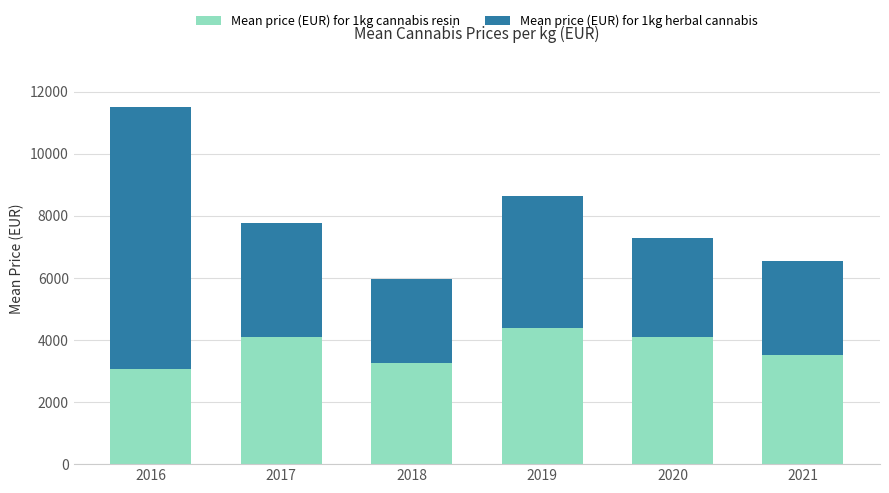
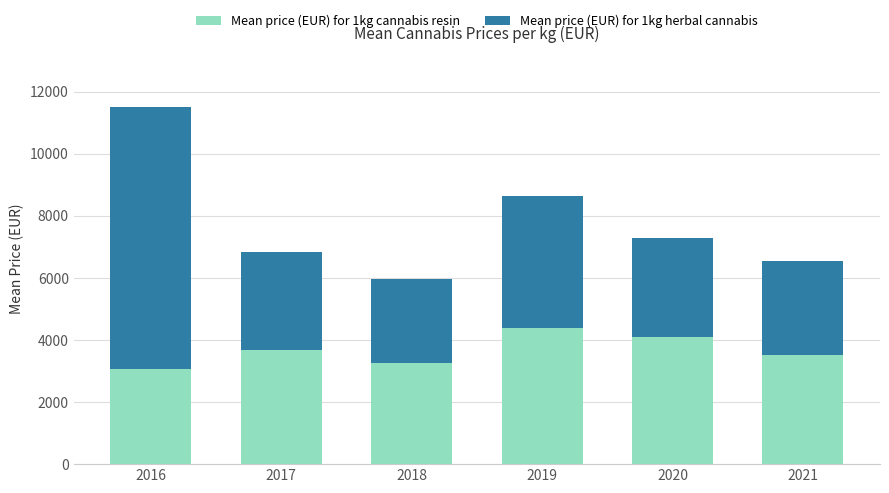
  {
    "Mean price (EUR) for 1kg cannabis resin": {
      "2016": 3000,
-     "2017": 4100,
+     "2017": 3700,
      "2018": 3200,
      "2019": 4400,
      "2020": 4100,
      "2021": 3500
    },
    "Mean price (EUR) for 1kg herbal cannabis": {
      "2016": 8500,
-     "2017": 3700,
+     "2017": 3200,
      "2018": 2700,
      "2019": 4200,
      "2020": 3200,
      "2021": 3000
    }
  }
